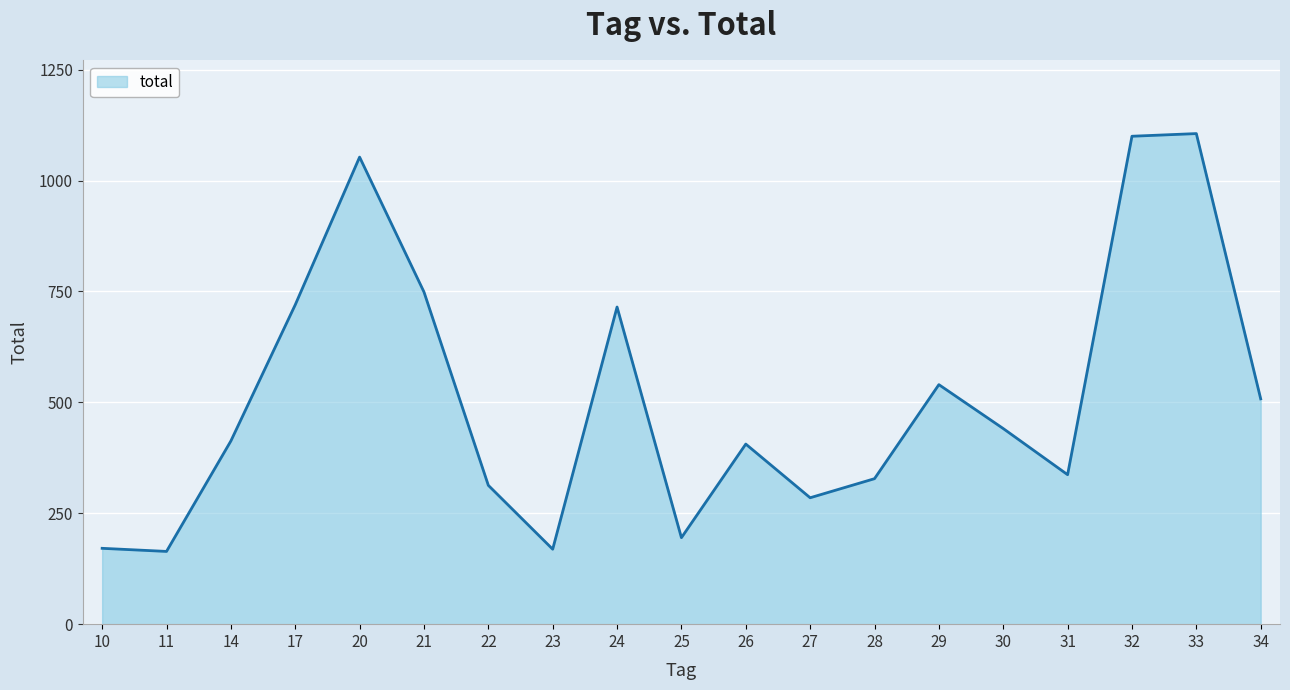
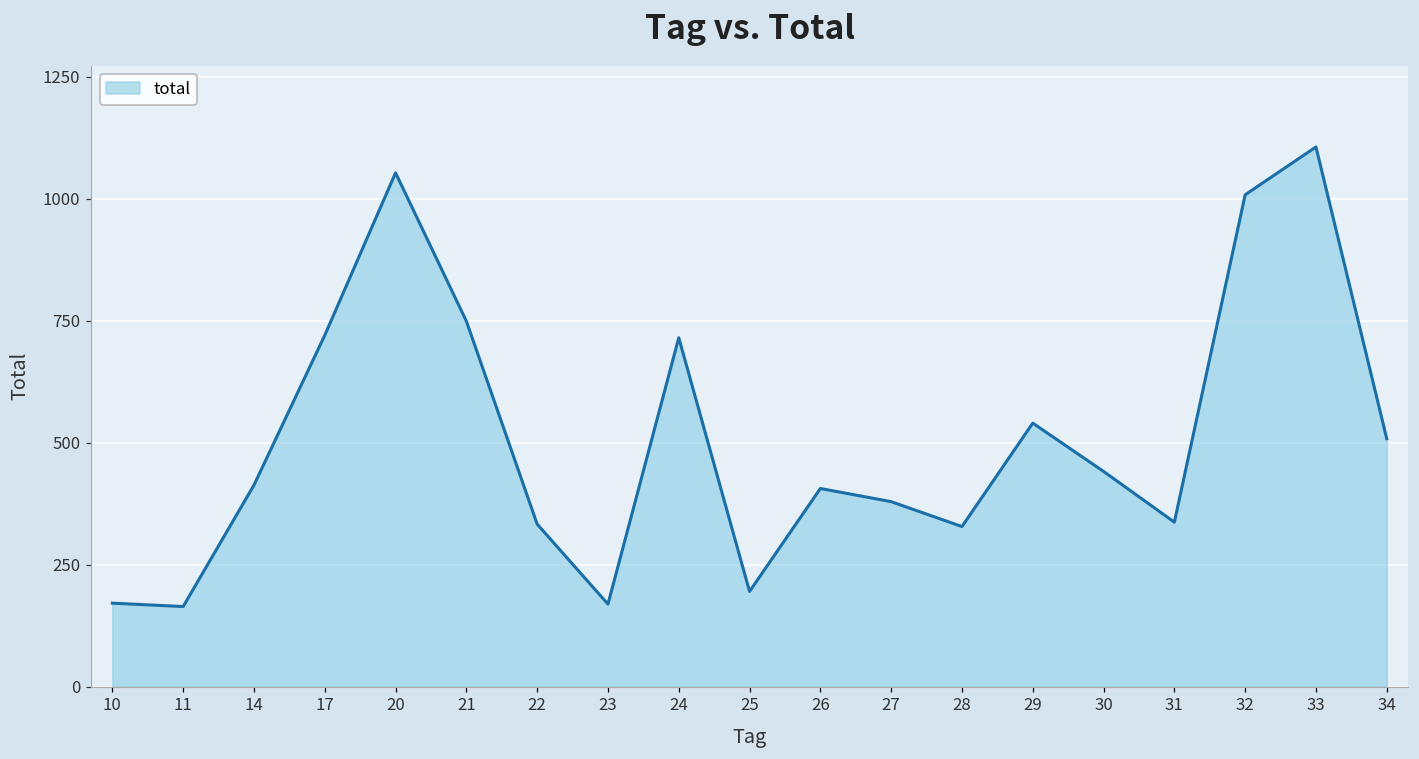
  {
    "10": 170,
    "11": 160,
    "14": 410,
    "17": 720,
    "20": 1050,
    "21": 750,
-   "22": 310,
+   "22": 330,
    "23": 170,
    "24": 720,
    "25": 200,
    "26": 410,
-   "27": 290,
+   "27": 380,
    "28": 330,
    "29": 540,
    "30": 440,
    "31": 340,
-   "32": 1100,
+   "32": 1010,
    "33": 1110,
    "34": 510
  }
